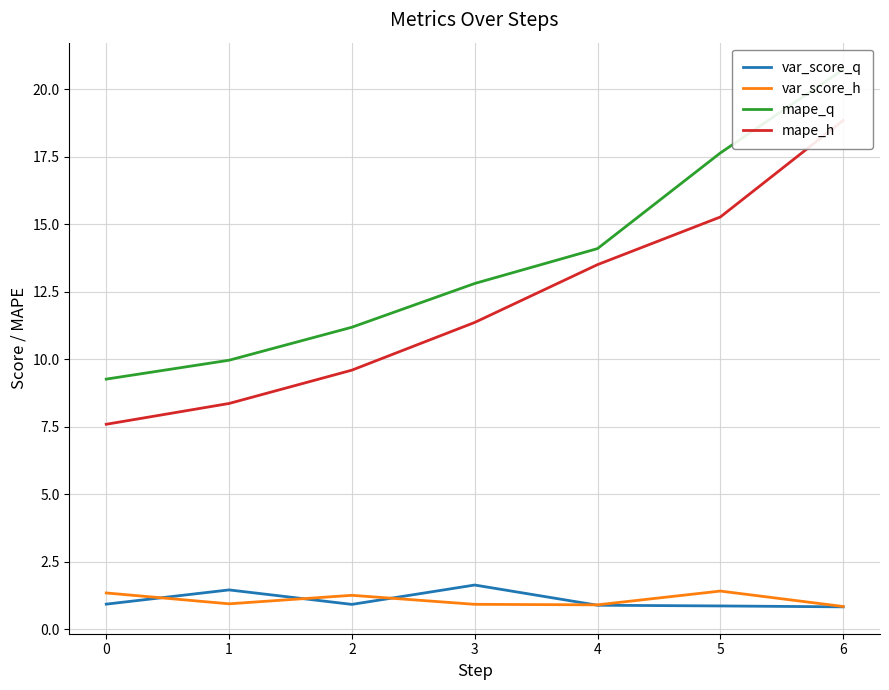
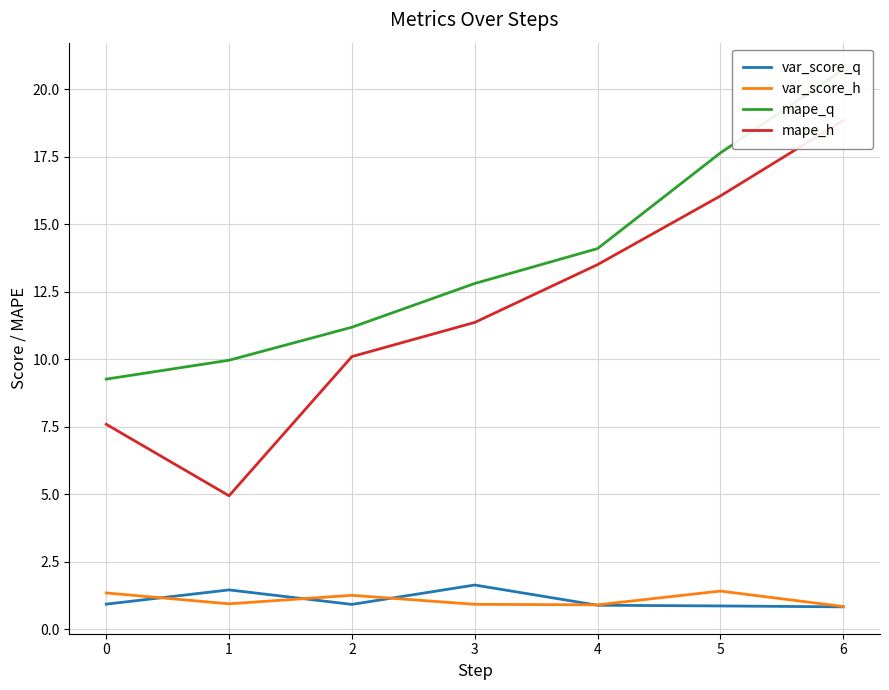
  {
    "var_score_q": {
      "0": 0.9,
      "1": 1.5,
      "2": 0.9,
      "3": 1.6,
      "5": 0.9
    },
    "var_score_h": {
      "0": 1.3,
      "1": 0.9,
      "2": 1.3,
      "3": 0.9,
      "5": 1.4
    },
    "mape_q": {
      "0": 9.3,
      "1": 10.0,
      "2": 11.2,
      "3": 12.8,
      "4": 14.1,
      "5": 17.6
    },
    "mape_h": {
      "0": 7.6,
-     "1": 8.4,
-     "2": 9.6,
+     "1": 4.9,
+     "2": 10.1,
      "3": 11.4,
      "4": 13.5,
-     "5": 15.3
+     "5": 16.0
    }
  }
